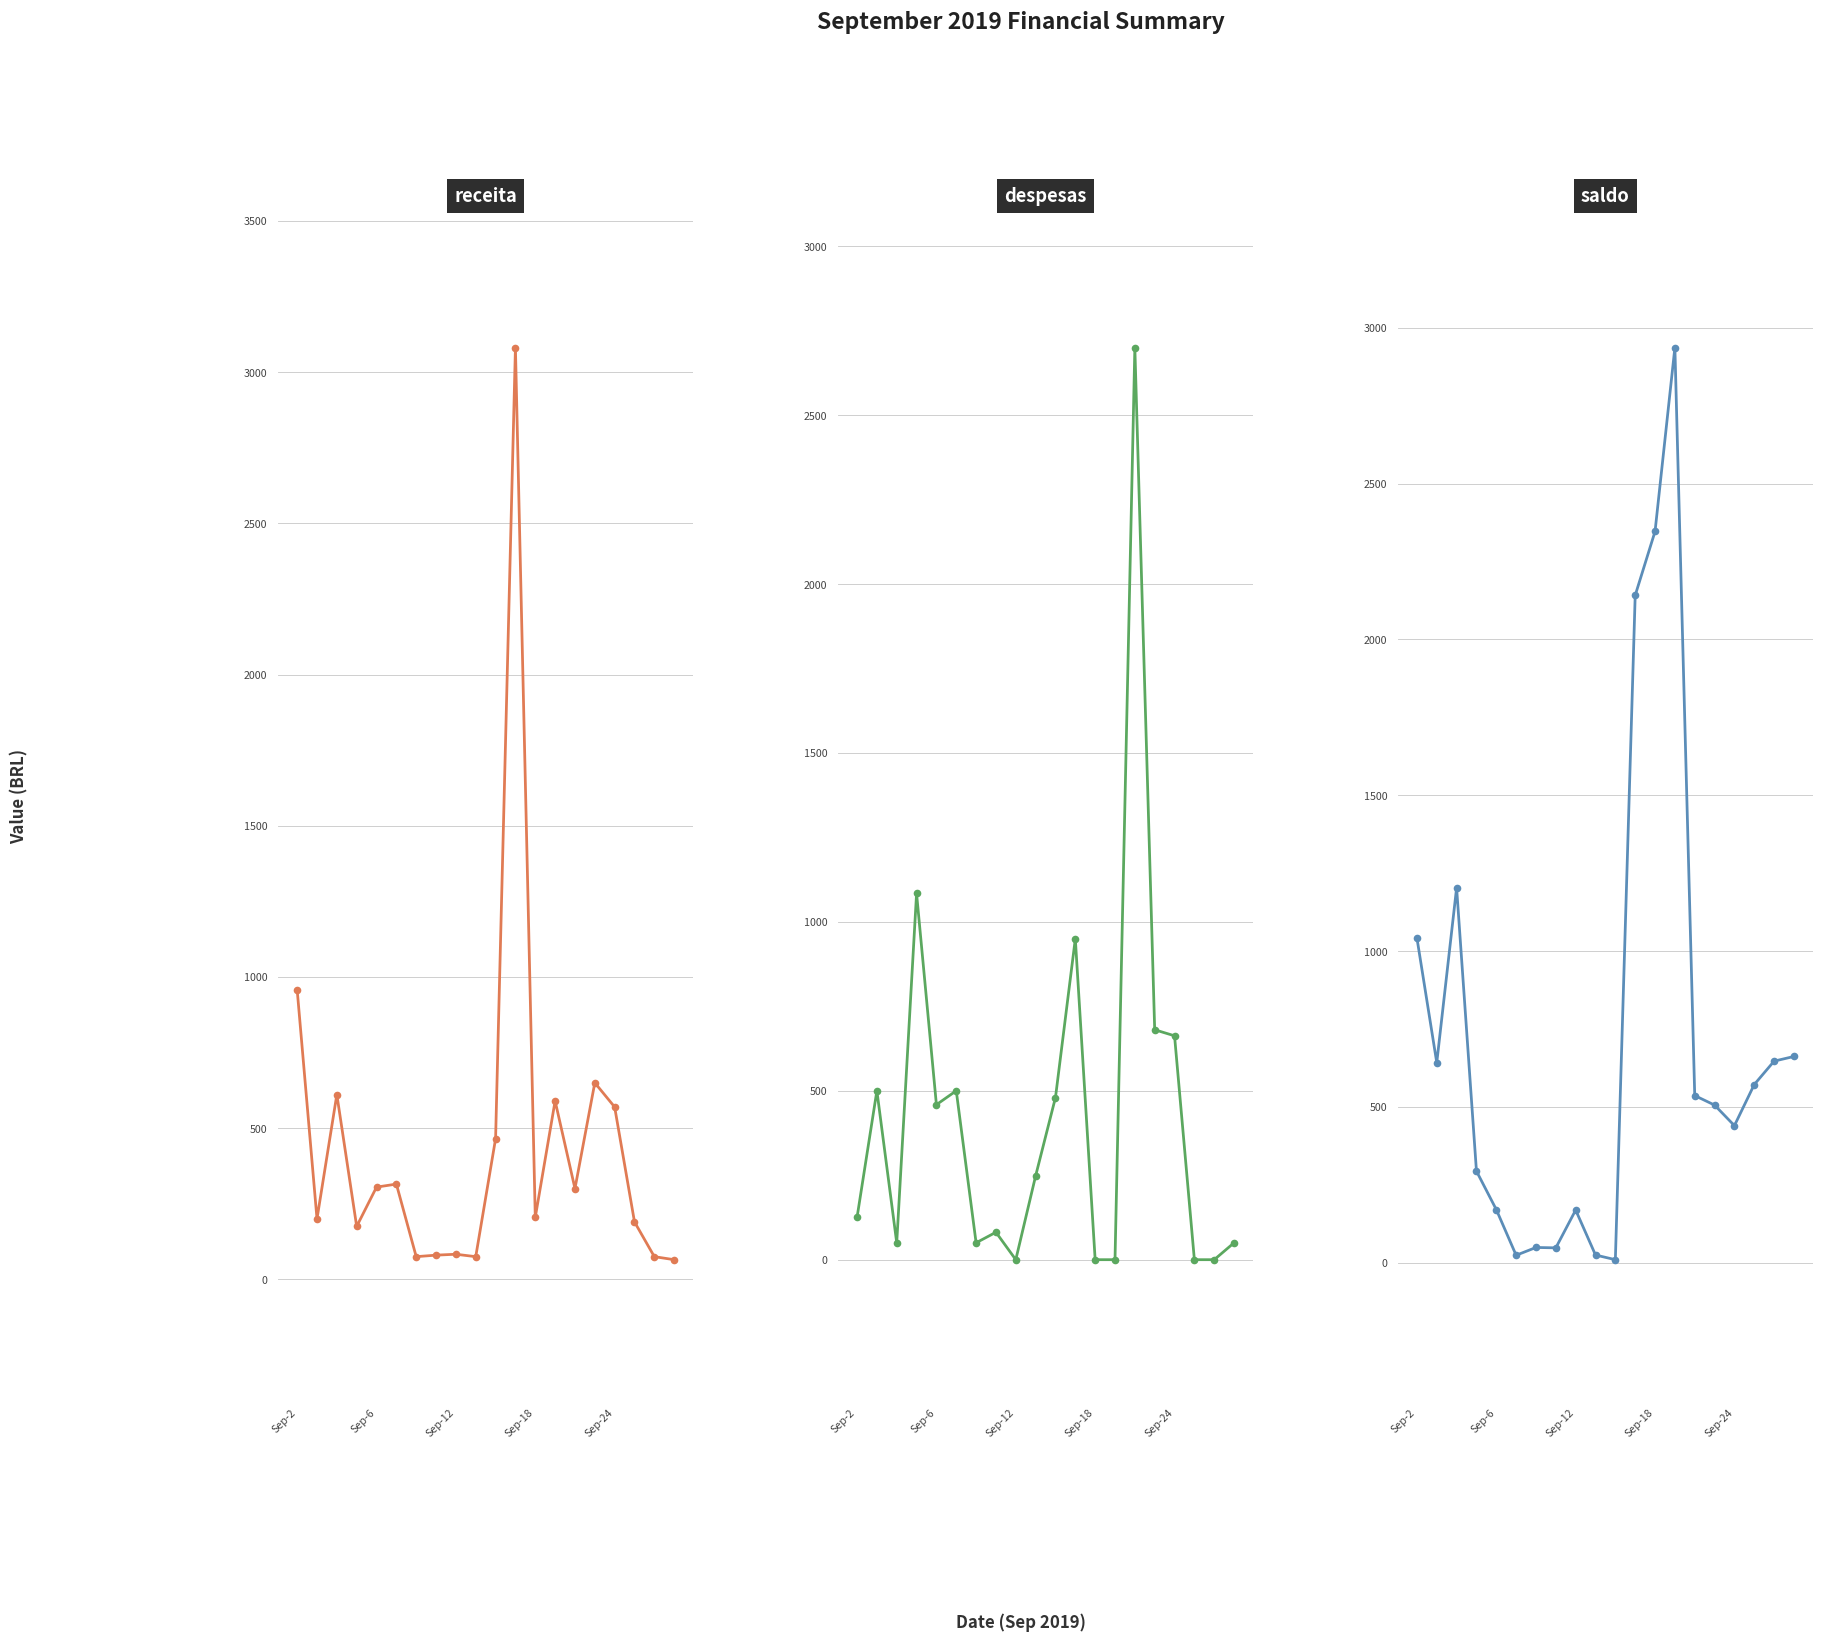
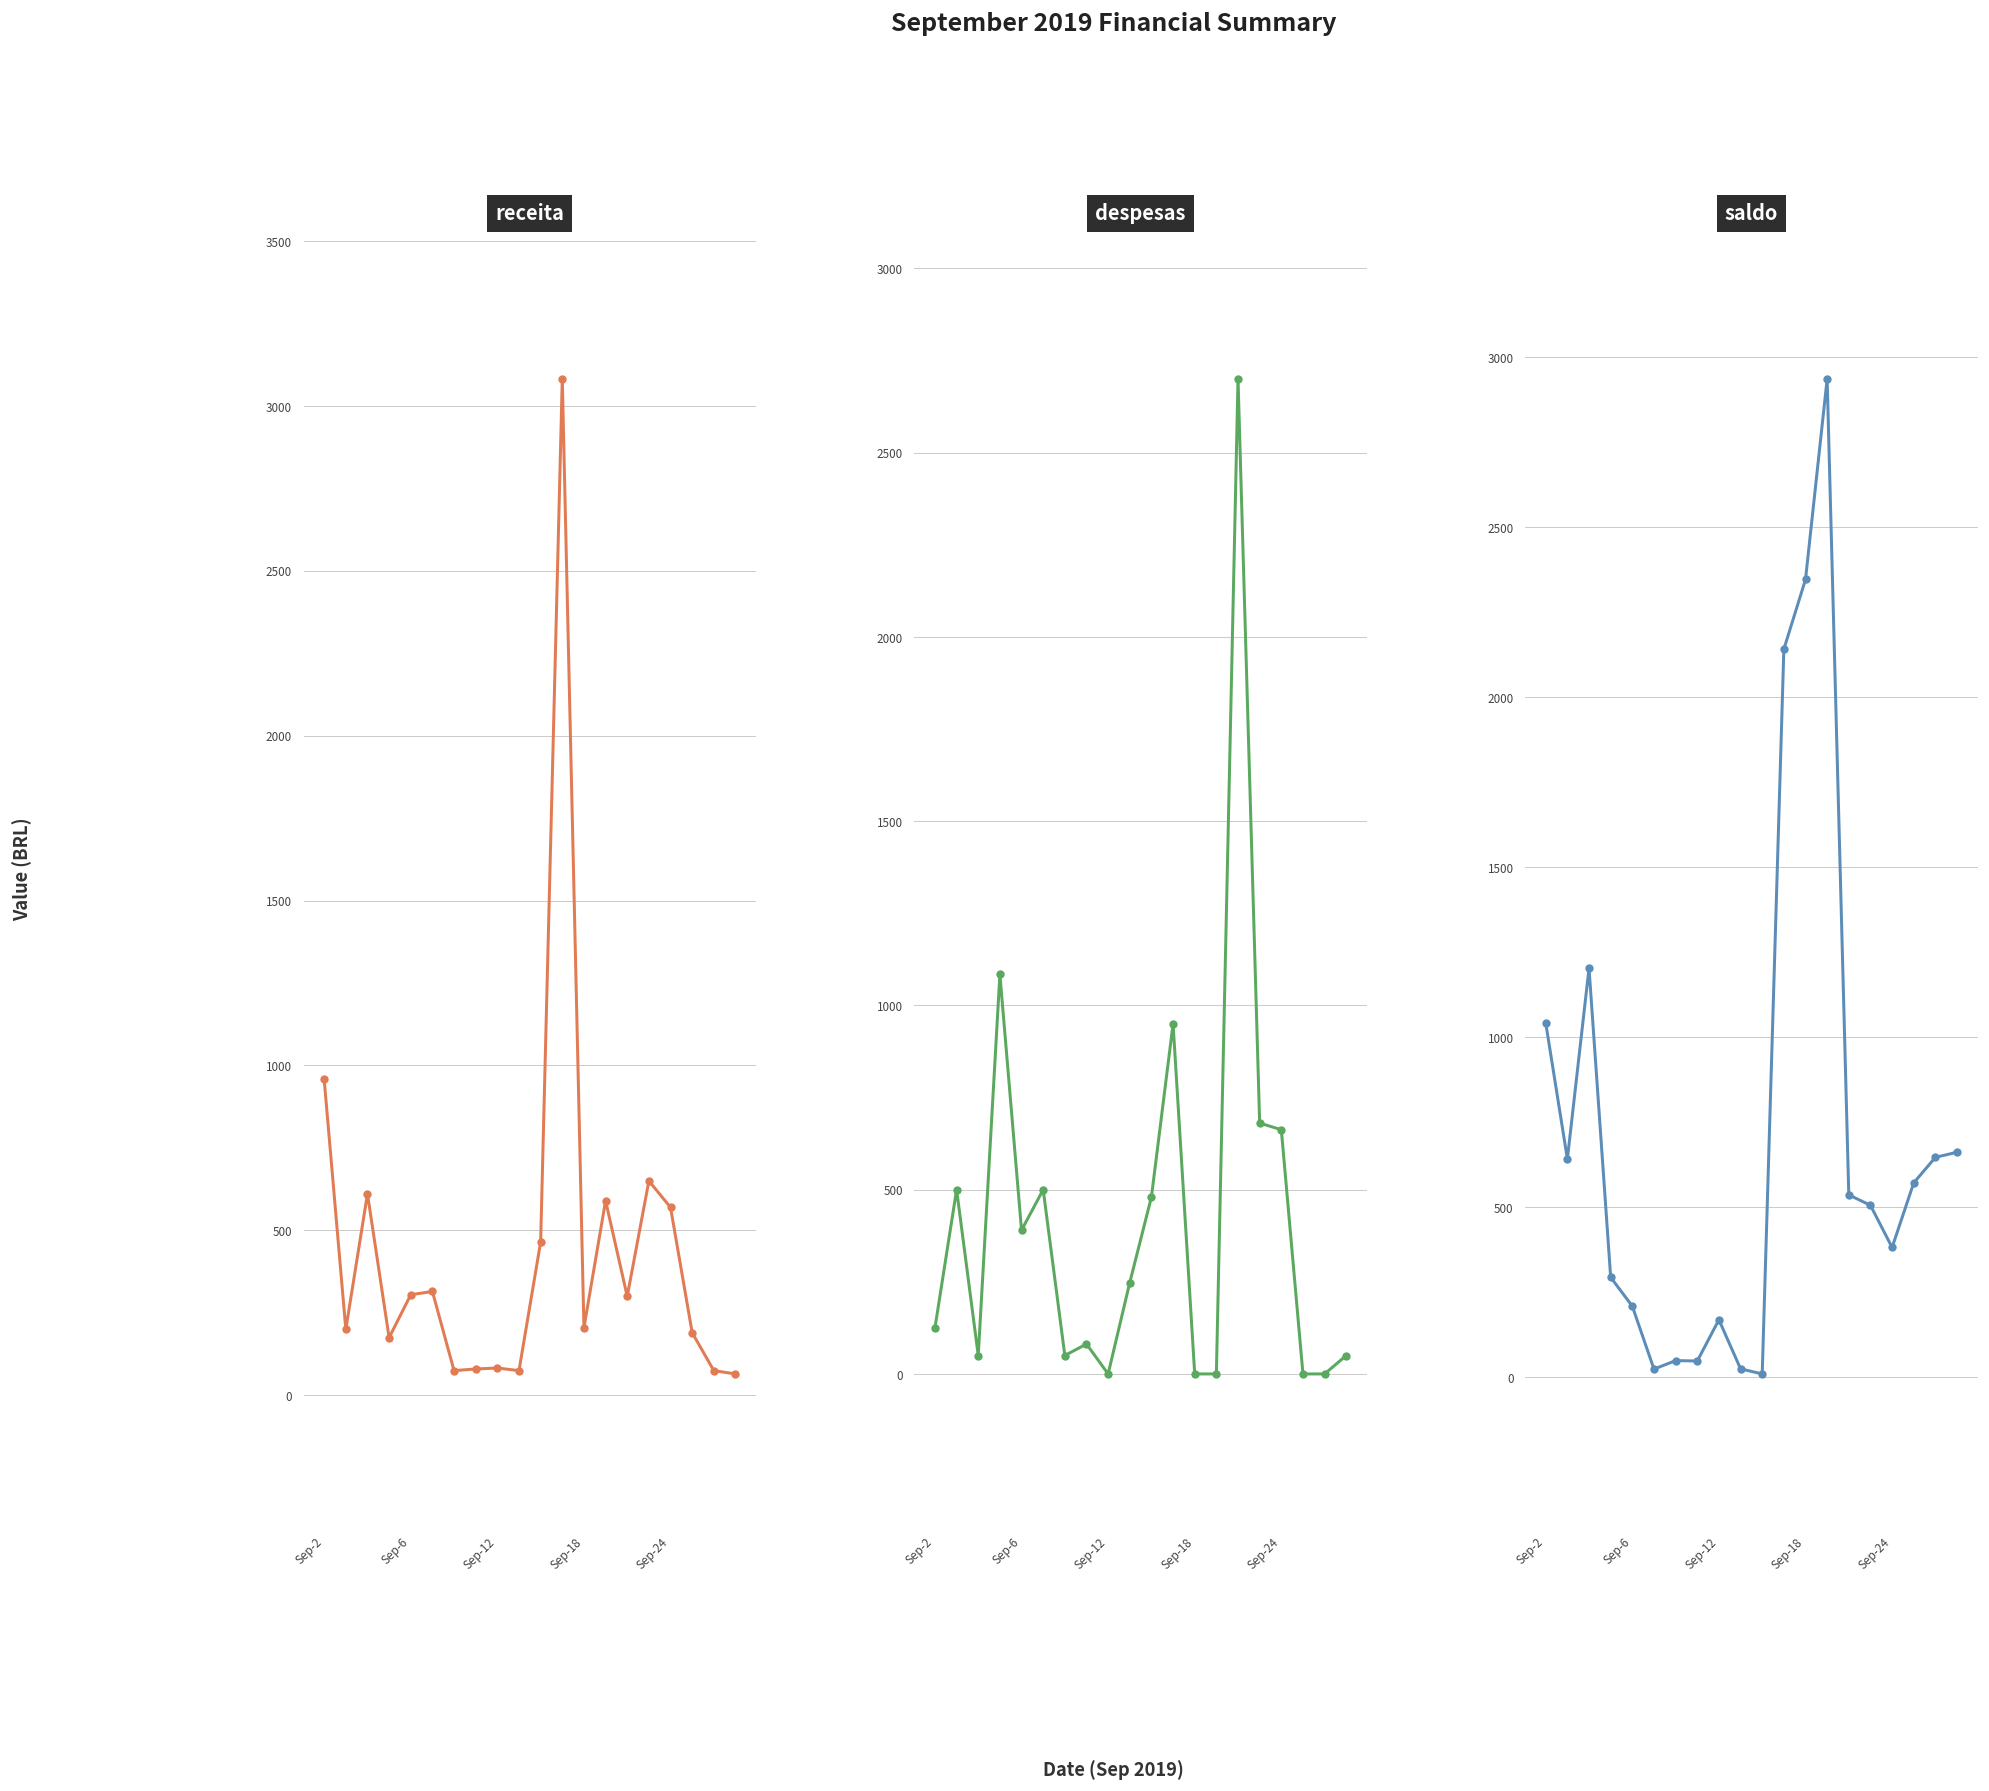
  {
    "receita": {
      "Sep-2": 960,
      "Sep-6": 310,
      "Sep-12": 80,
      "Sep-18": 210,
      "Sep-24": 570
    },
    "despesas": {
      "Sep-2": 130,
-     "Sep-6": 460,
+     "Sep-6": 390,
      "Sep-12": 0,
      "Sep-18": 0,
      "Sep-24": 660
    },
    "saldo": {
      "Sep-2": 1040,
-     "Sep-6": 170,
+     "Sep-6": 210,
      "Sep-12": 170,
      "Sep-18": 2350,
-     "Sep-24": 440
+     "Sep-24": 380
    }
  }
